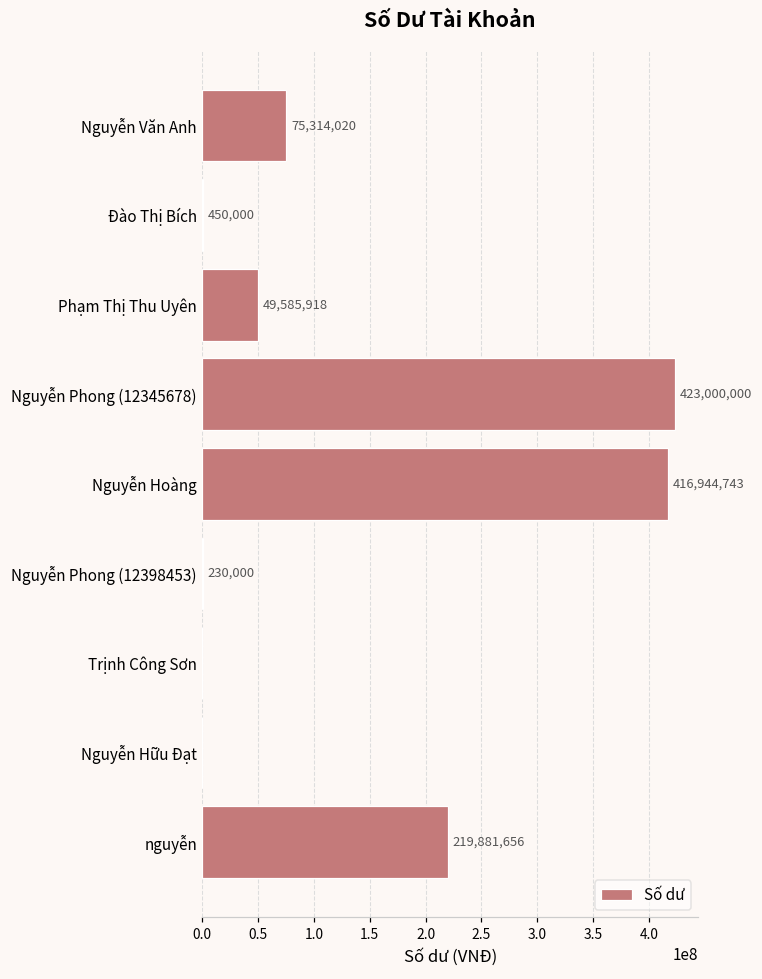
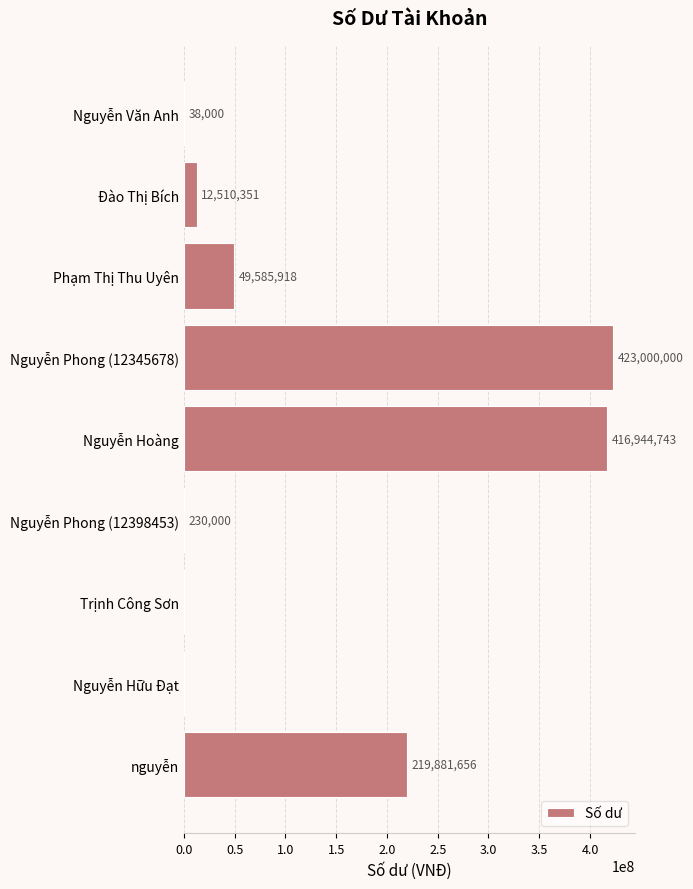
  {
-   "Nguyễn Văn Anh": "75,314,020",
-   "Đào Thị Bích": "450,000",
+   "Nguyễn Văn Anh": "38,000",
+   "Đào Thị Bích": "12,510,351",
    "Phạm Thị Thu Uyên": "49,585,918",
    "Nguyễn Phong (12345678)": "423,000,000",
    "Nguyễn Hoàng": "416,944,743",
    "Nguyễn Phong (12398453)": "230,000",
    "nguyễn": "219,881,656"
  }
